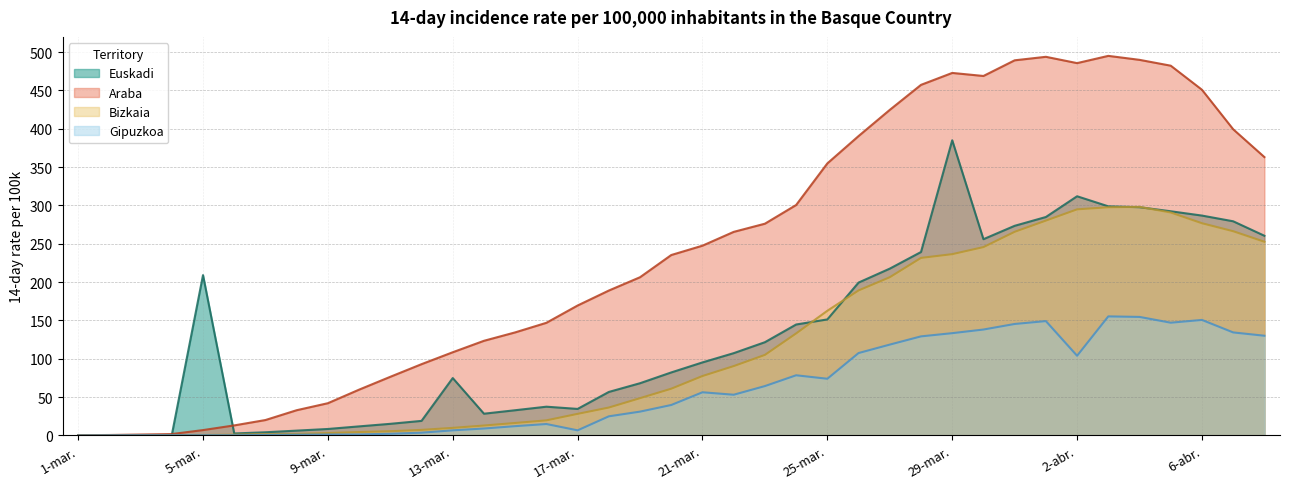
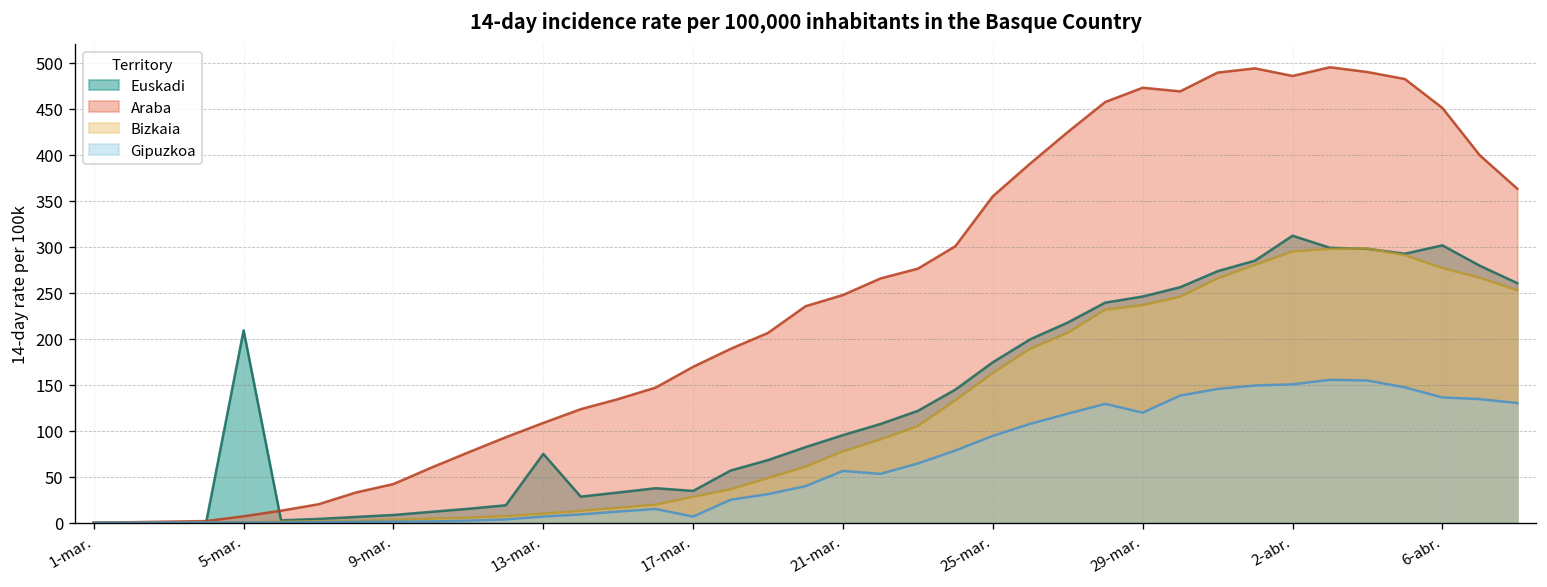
  {
    "Euskadi": {
      "5-mar.": 210,
      "9-mar.": 10,
      "13-mar.": 70,
      "17-mar.": 30,
      "21-mar.": 100,
-     "25-mar.": 150,
-     "29-mar.": 390,
+     "25-mar.": 170,
+     "29-mar.": 250,
      "2-abr.": 310,
-     "6-abr.": 290
+     "6-abr.": 300
    },
    "Gipuzkoa": {
      "17-mar.": 10,
      "21-mar.": 60,
-     "25-mar.": 70,
-     "29-mar.": 130,
-     "2-abr.": 100,
-     "6-abr.": 150
+     "25-mar.": 90,
+     "29-mar.": 120,
+     "2-abr.": 150,
+     "6-abr.": 140
    }
  }
